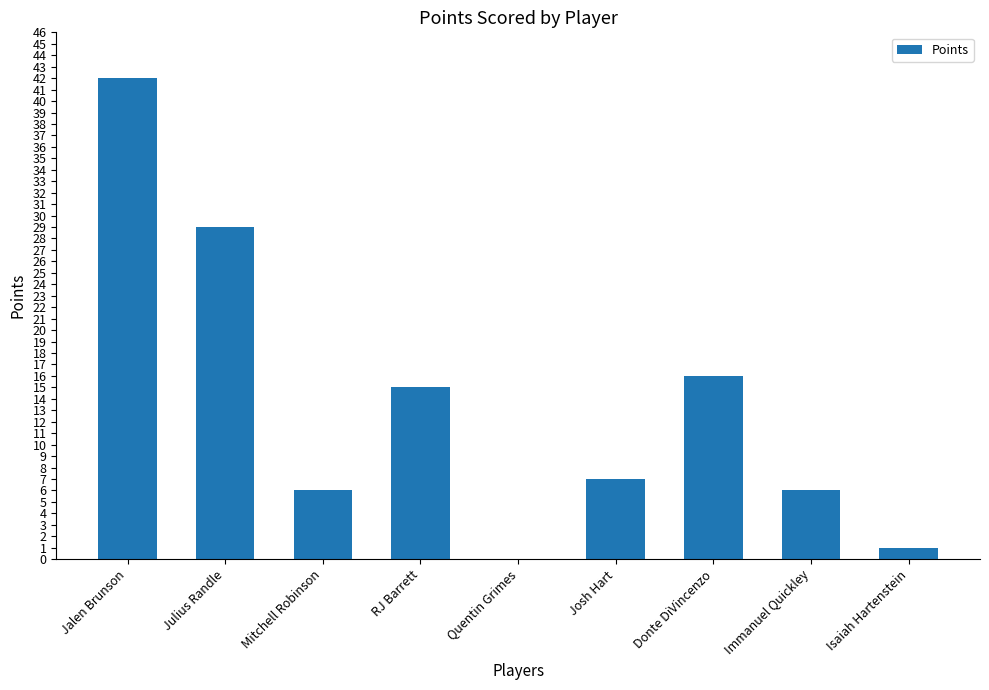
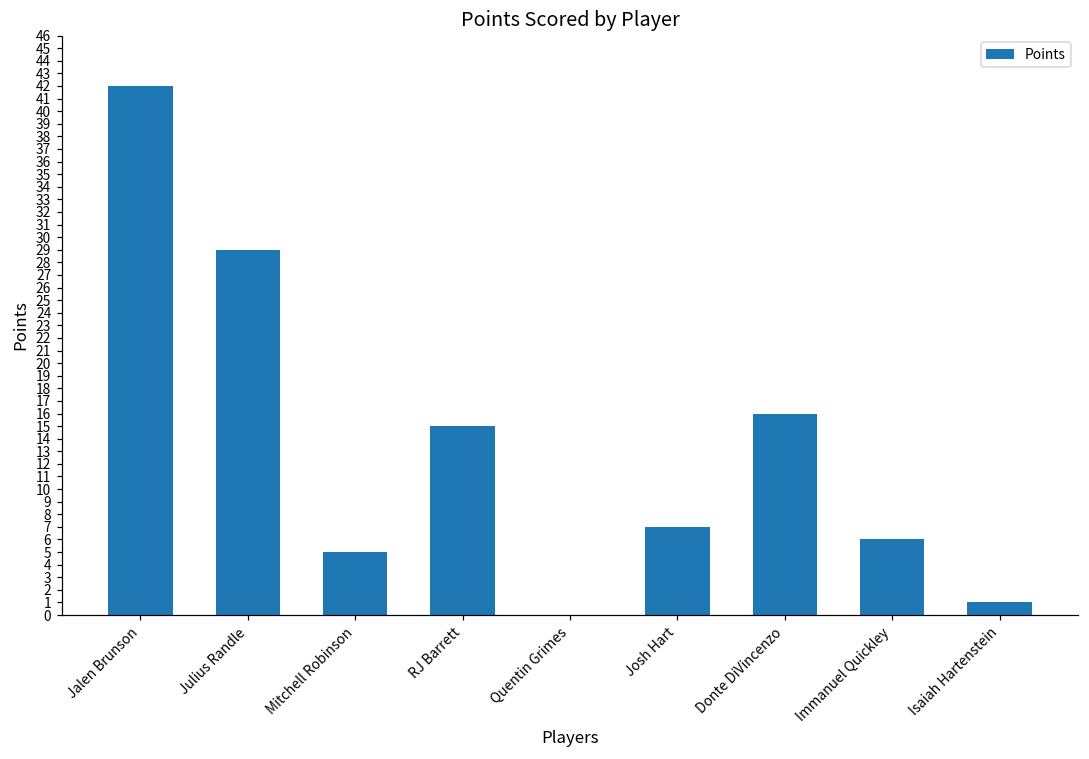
  {
    "Jalen Brunson": 42,
    "Julius Randle": 29,
-   "Mitchell Robinson": 6,
+   "Mitchell Robinson": 5,
    "RJ Barrett": 15,
    "Quentin Grimes": 0,
    "Josh Hart": 7,
    "Donte DiVincenzo": 16,
    "Immanuel Quickley": 6,
    "Isaiah Hartenstein": 1
  }
